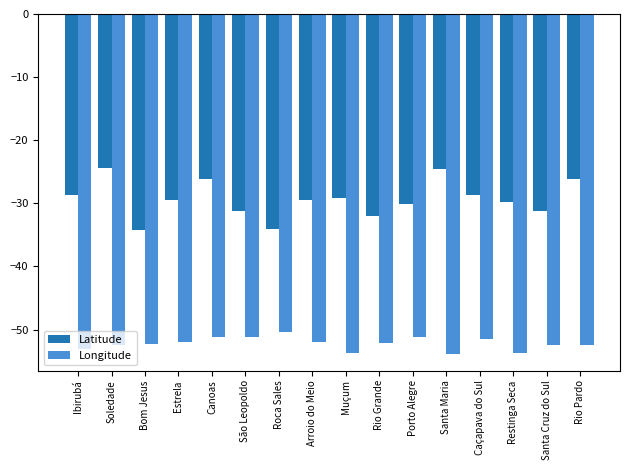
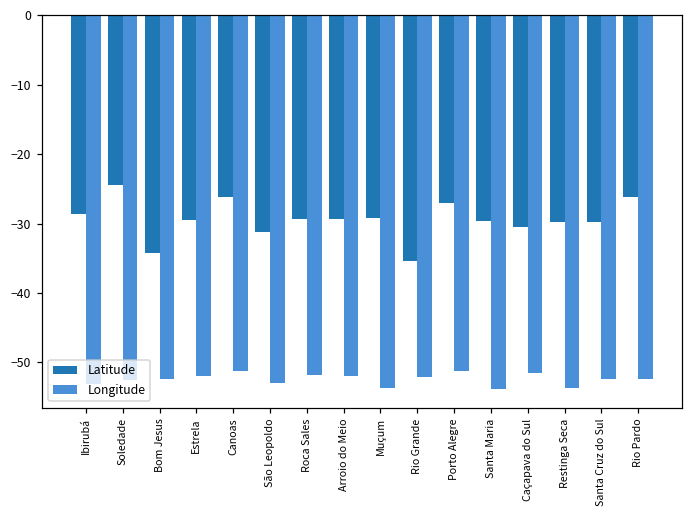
  {
    "Latitude": {
      "Ibirubá": -29,
      "Soledade": -24,
      "Bom Jesus": -34,
      "Estrela": -30,
      "Canoas": -26,
      "São Leopoldo": -31,
-     "Roca Sales": -34,
+     "Roca Sales": -29,
      "Arroio do Meio": -29,
      "Muçum": -29,
-     "Rio Grande": -32,
-     "Porto Alegre": -30,
-     "Santa Maria": -25,
-     "Caçapava do Sul": -29,
+     "Rio Grande": -35,
+     "Porto Alegre": -27,
+     "Santa Maria": -30,
+     "Caçapava do Sul": -31,
      "Restinga Seca": -30,
-     "Santa Cruz do Sul": -31,
+     "Santa Cruz do Sul": -30,
      "Rio Pardo": -26
    },
    "Longitude": {
      "Bom Jesus": -52,
      "Estrela": -52,
      "Canoas": -51,
-     "São Leopoldo": -51,
-     "Roca Sales": -50,
+     "São Leopoldo": -53,
+     "Roca Sales": -52,
      "Arroio do Meio": -52,
      "Muçum": -54,
      "Rio Grande": -52,
      "Porto Alegre": -51,
      "Santa Maria": -54,
      "Caçapava do Sul": -51,
      "Restinga Seca": -54,
      "Santa Cruz do Sul": -52,
      "Rio Pardo": -52
    }
  }
